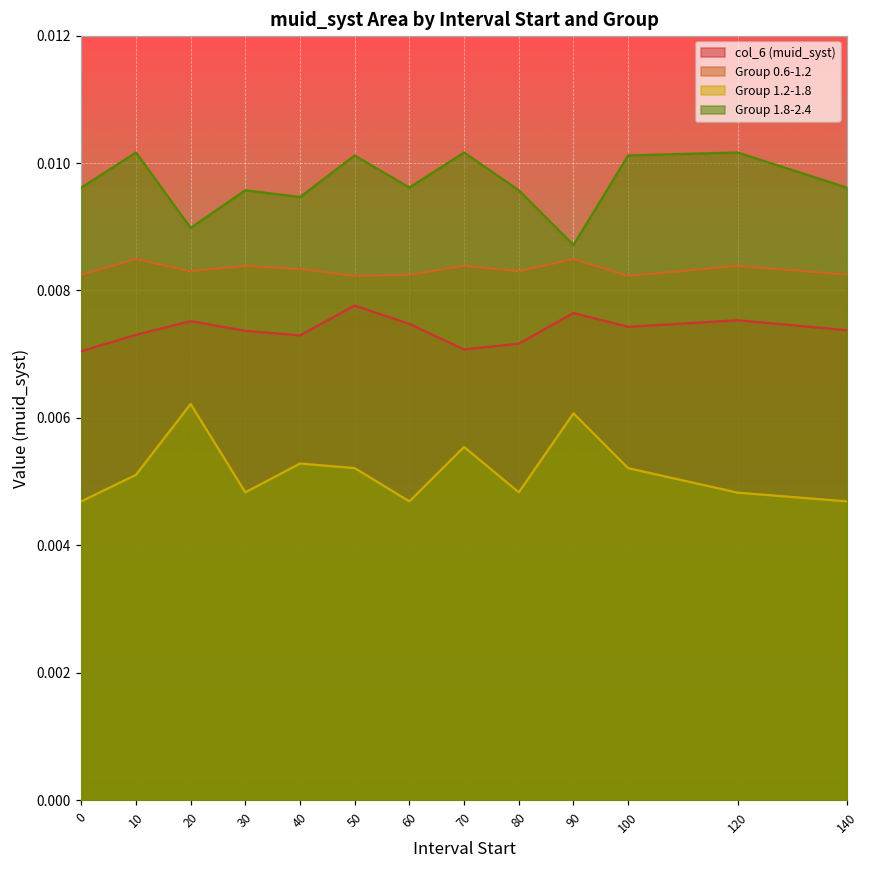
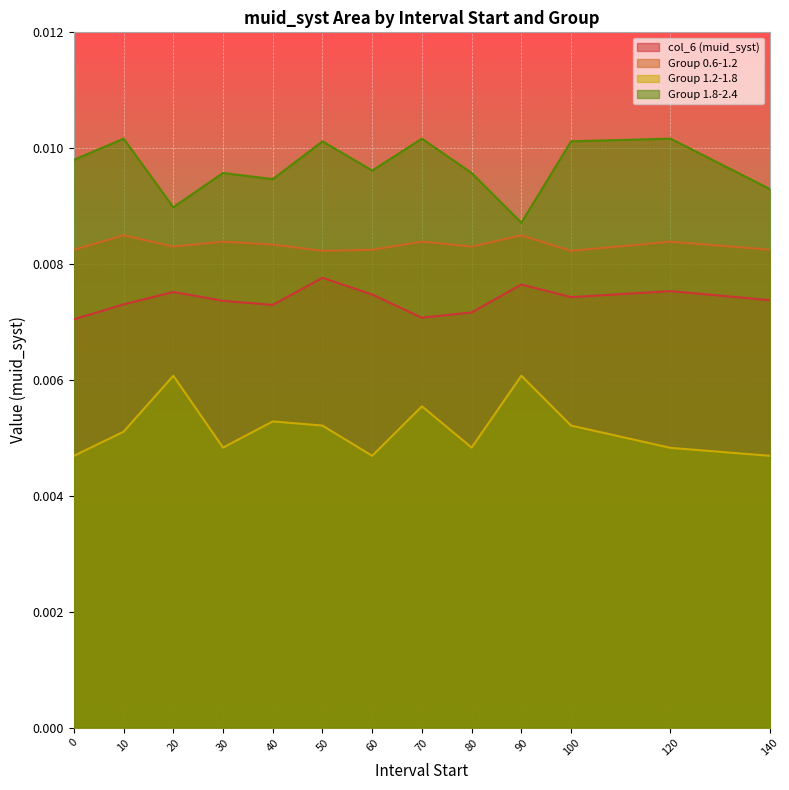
  {
    "Group 1.2-1.8": {
      "0": 0.0047,
      "10": 0.0051,
-     "20": 0.0062,
+     "20": 0.0061,
      "30": 0.0048,
      "40": 0.0053,
      "50": 0.0052,
      "60": 0.0047,
      "70": 0.0055,
      "80": 0.0048,
      "90": 0.0061,
      "100": 0.0052,
      "120": 0.0048,
      "140": 0.0047
    },
    "Group 1.8-2.4": {
-     "0": 0.0096,
+     "0": 0.0098,
      "10": 0.0102,
      "20": 0.0090,
      "30": 0.0096,
      "40": 0.0095,
      "50": 0.0101,
      "60": 0.0096,
      "70": 0.0102,
      "80": 0.0096,
      "90": 0.0087,
      "100": 0.0101,
      "120": 0.0102,
-     "140": 0.0096
+     "140": 0.0093
    }
  }
